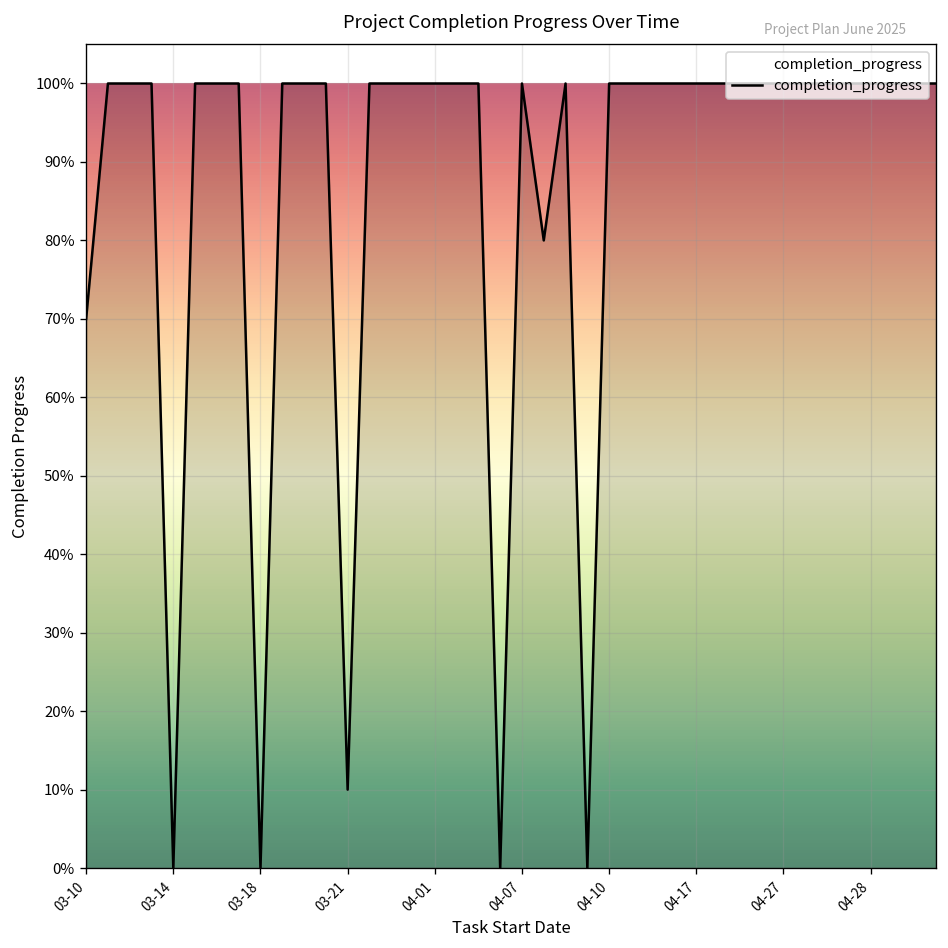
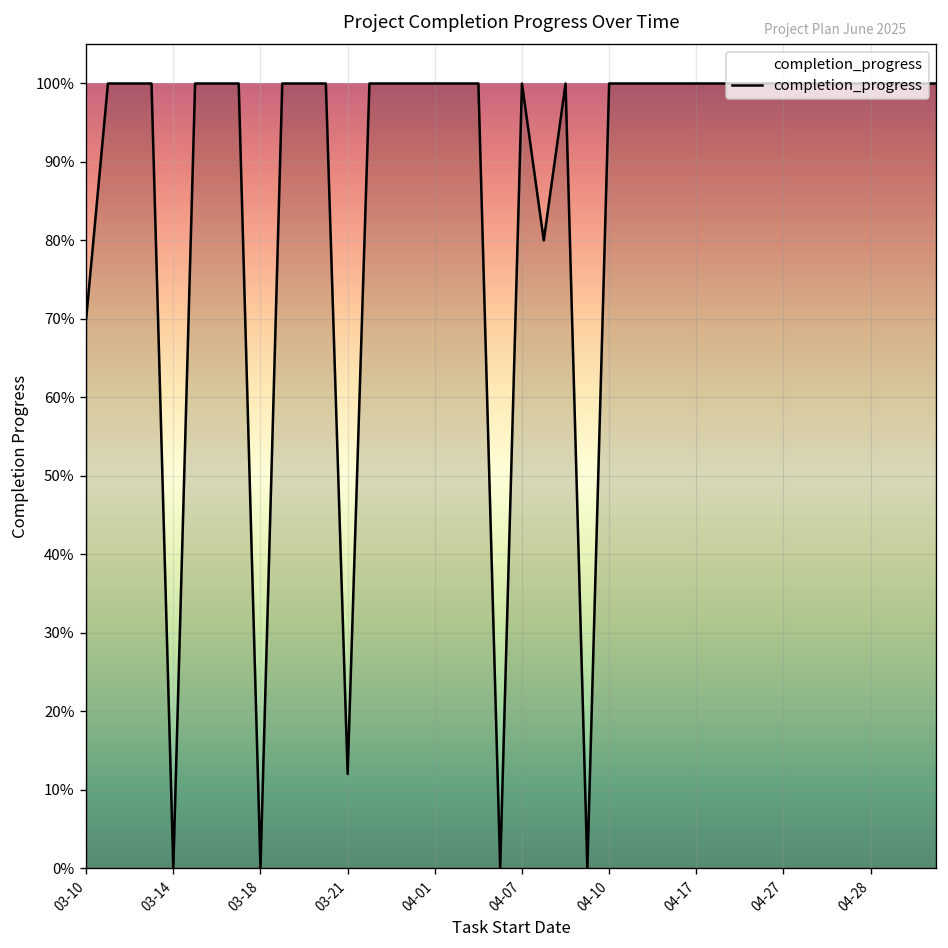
  {
    "03-10": "70%",
    "03-14": "0%",
-   "03-21": "10%"
+   "03-21": "12%"
  }
